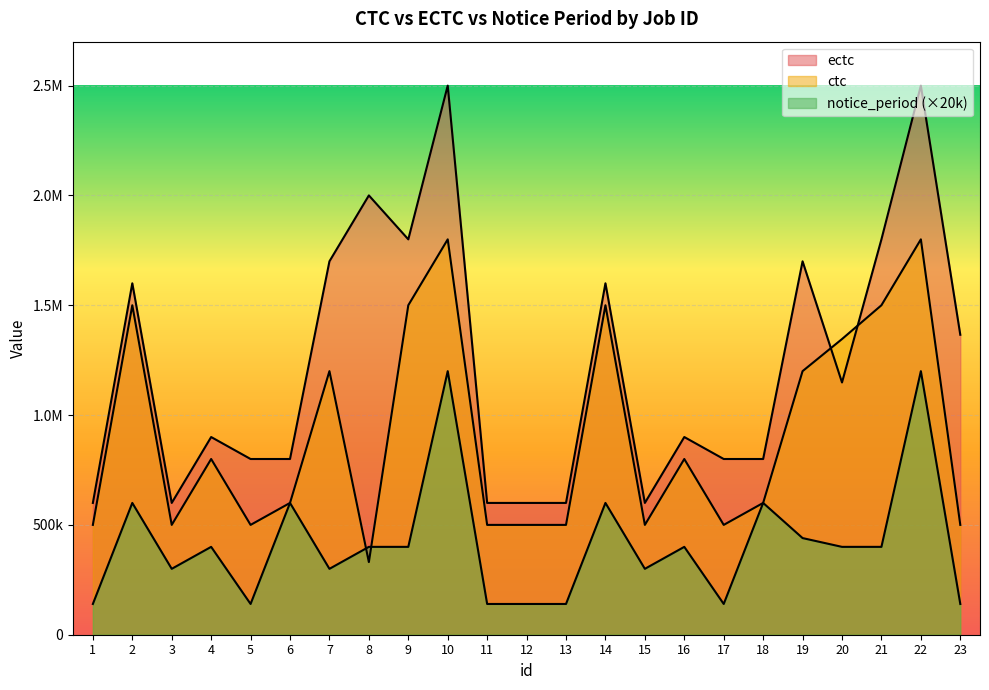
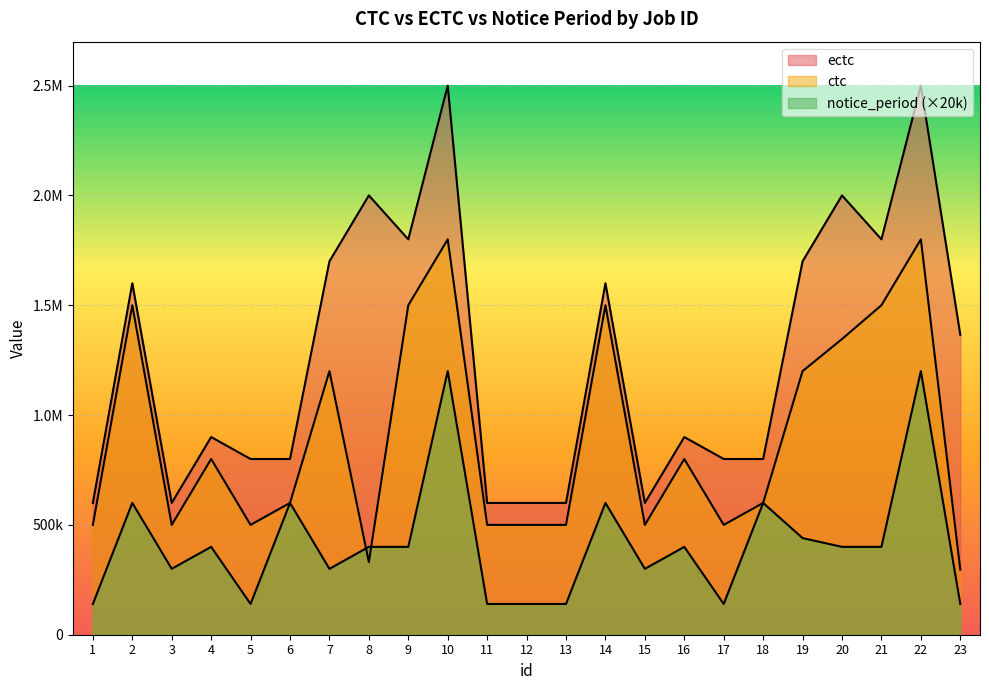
  {
    "ectc": {
      "1": 600000,
      "2": 1600000,
      "3": 600000,
      "4": 900000,
      "5": 800000,
      "6": 800000,
      "7": 1700000,
      "8": 2000000,
      "9": 1800000,
      "10": 2500000,
      "11": 600000,
      "12": 600000,
      "13": 600000,
      "14": 1600000,
      "15": 600000,
      "16": 900000,
      "17": 800000,
      "18": 800000,
      "19": 1700000,
-     "20": 1150000,
+     "20": 2000000,
      "21": 1800000,
      "23": 1370000
    },
    "ctc": {
      "1": 500000,
      "2": 1500000,
      "3": 500000,
      "4": 800000,
      "5": 500000,
      "7": 1200000,
      "8": 330000,
      "9": 1500000,
      "10": 1800000,
      "11": 500000,
      "12": 500000,
      "13": 500000,
      "14": 1500000,
      "15": 500000,
      "16": 800000,
      "17": 500000,
      "19": 1200000,
      "20": 1350000,
      "21": 1500000,
      "22": 1800000,
-     "23": 500000
+     "23": 300000
    },
    "notice_period (×20k)": {
      "1": 140000,
      "2": 600000,
      "3": 300000,
      "4": 400000,
      "5": 140000,
      "7": 300000,
      "8": 400000,
      "9": 400000,
      "10": 1200000,
      "11": 140000,
      "12": 140000,
      "13": 140000,
      "14": 600000,
      "15": 300000,
      "16": 400000,
      "17": 140000,
      "19": 440000,
      "20": 400000,
      "21": 400000,
      "22": 1200000,
      "23": 140000
    }
  }
